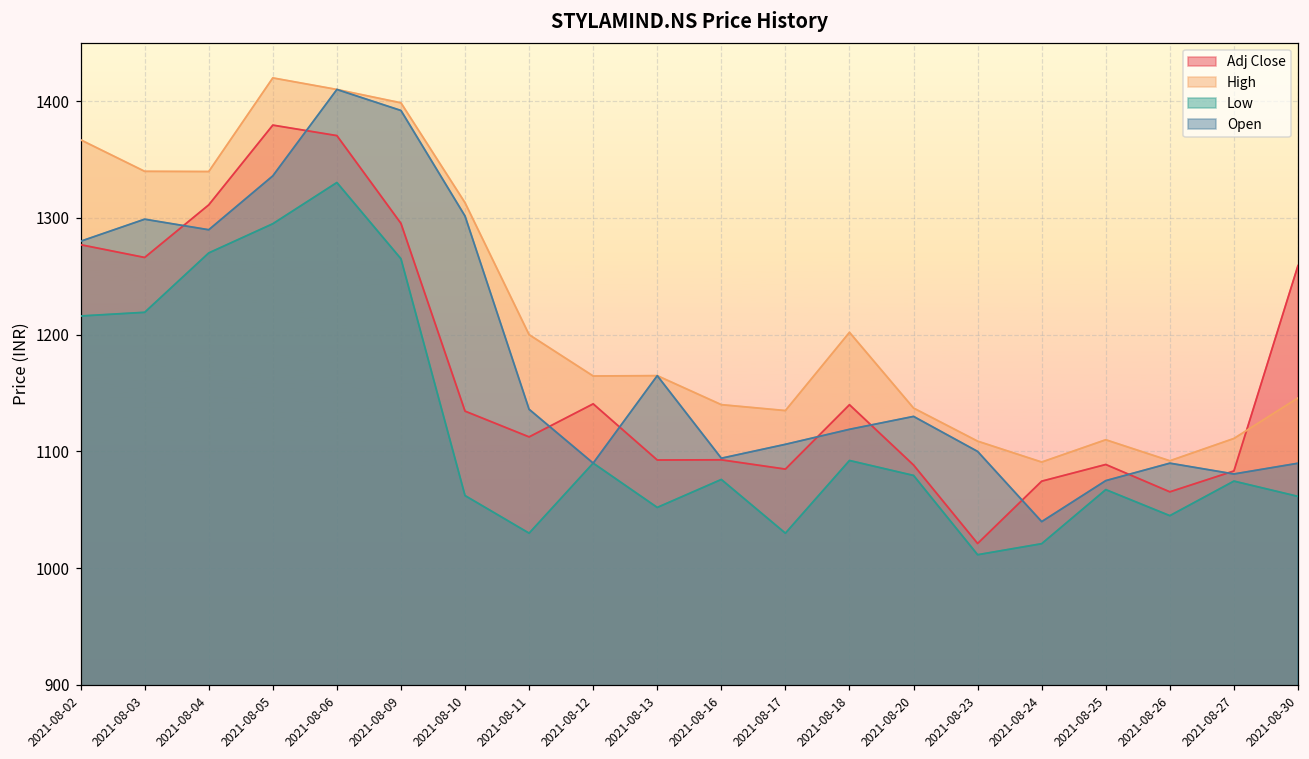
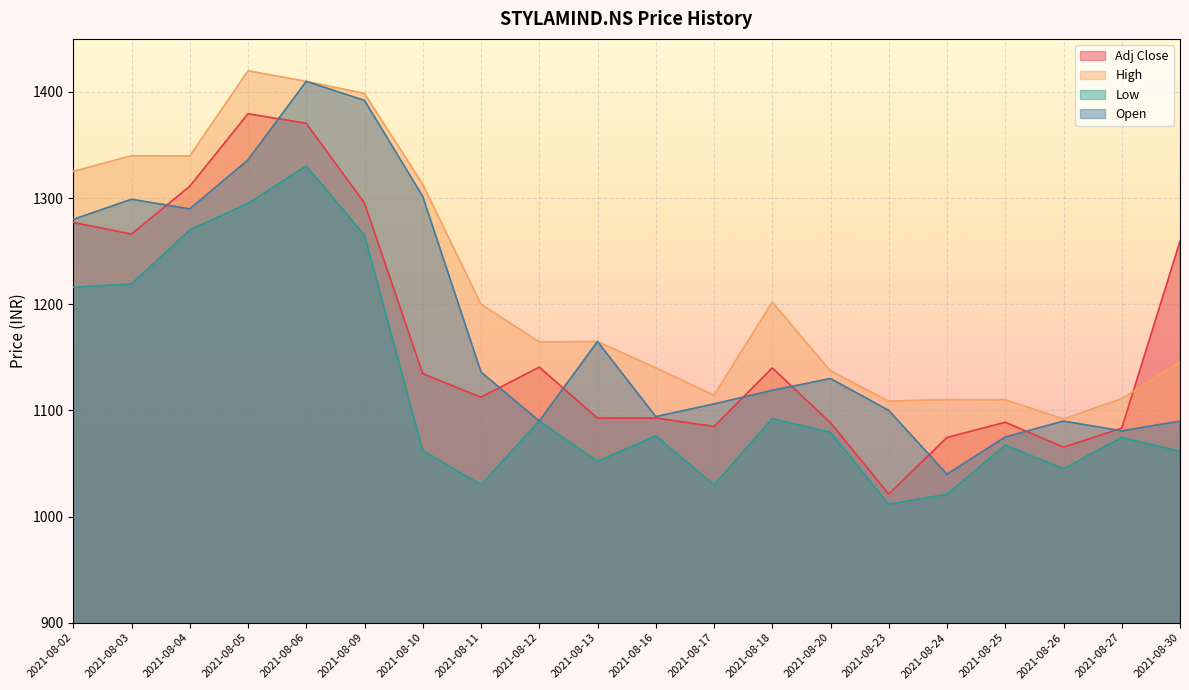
  {
    "Adj Close": {
      "2021-08-02": 1277,
      "2021-08-03": 1266,
      "2021-08-04": 1311,
      "2021-08-05": 1379,
      "2021-08-06": 1370,
      "2021-08-09": 1295,
      "2021-08-10": 1135,
      "2021-08-11": 1112,
      "2021-08-12": 1141,
      "2021-08-13": 1093,
      "2021-08-17": 1085,
      "2021-08-18": 1140,
      "2021-08-20": 1088,
      "2021-08-23": 1021,
      "2021-08-24": 1075,
      "2021-08-25": 1089,
      "2021-08-26": 1065,
      "2021-08-27": 1083,
      "2021-08-30": 1259
    },
    "High": {
-     "2021-08-02": 1367,
+     "2021-08-02": 1325,
      "2021-08-03": 1340,
      "2021-08-04": 1340,
      "2021-08-05": 1420,
      "2021-08-09": 1399,
      "2021-08-10": 1313,
      "2021-08-11": 1200,
      "2021-08-12": 1165,
      "2021-08-16": 1140,
-     "2021-08-17": 1135,
+     "2021-08-17": 1114,
      "2021-08-18": 1202,
      "2021-08-20": 1137,
      "2021-08-23": 1109,
-     "2021-08-24": 1091,
+     "2021-08-24": 1110,
      "2021-08-25": 1110,
      "2021-08-27": 1111,
      "2021-08-30": 1146
    }
  }
